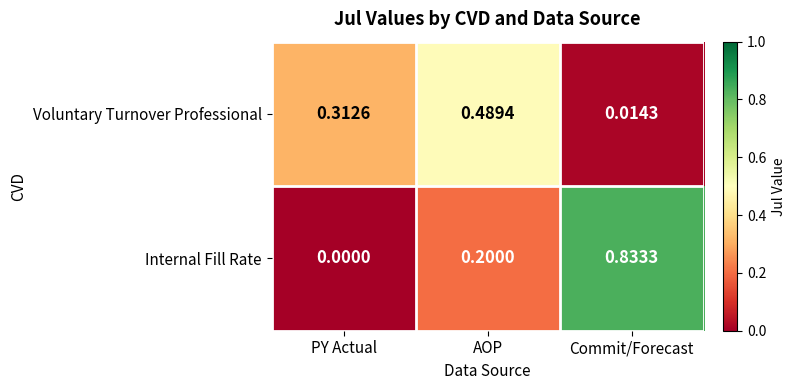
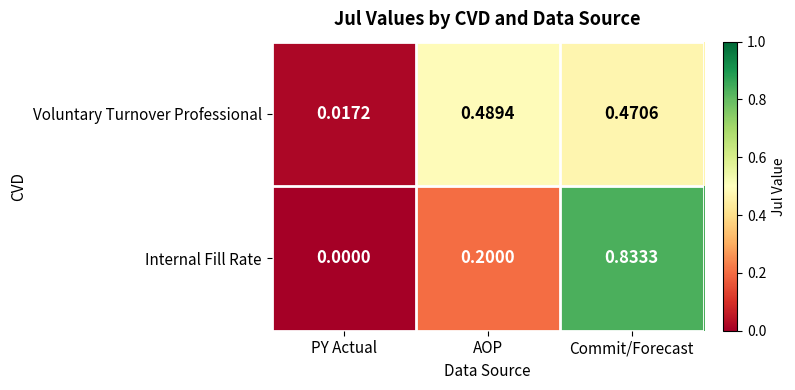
  {
    "Voluntary Turnover Professional": {
-     "PY Actual": 0.3126,
+     "PY Actual": 0.0172,
      "AOP": 0.4894,
-     "Commit/Forecast": 0.0143
+     "Commit/Forecast": 0.4706
    },
    "Internal Fill Rate": {
      "PY Actual": 0.0000,
      "AOP": 0.2000,
      "Commit/Forecast": 0.8333
    }
  }
